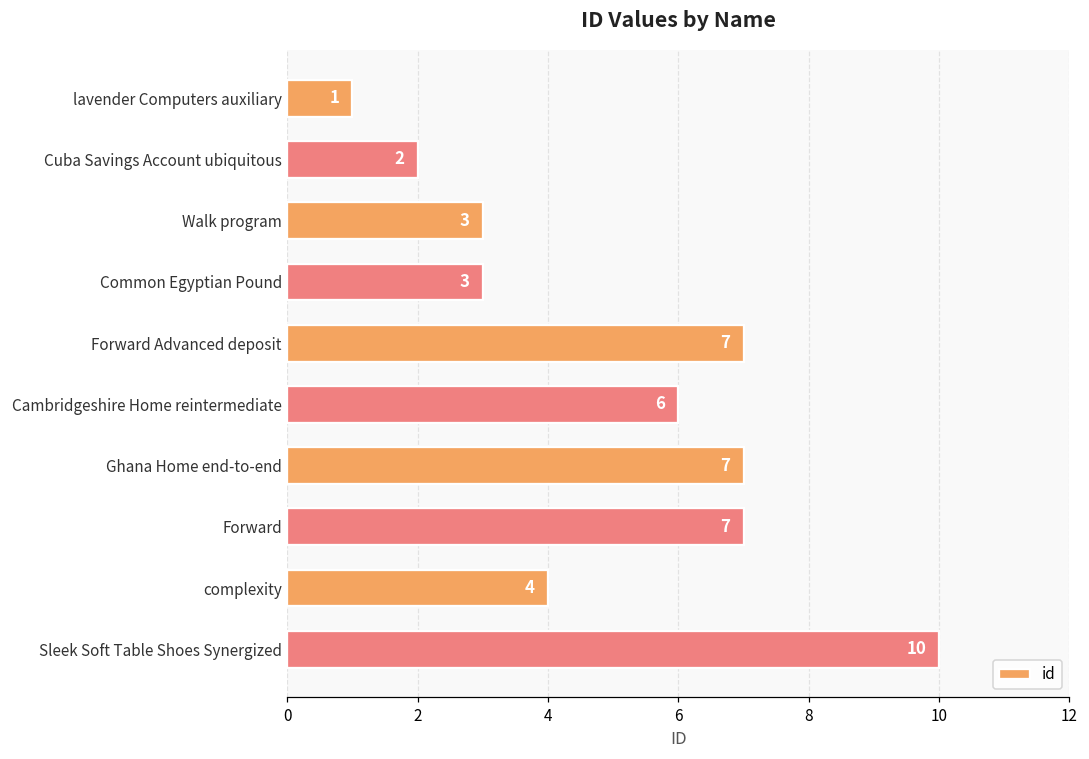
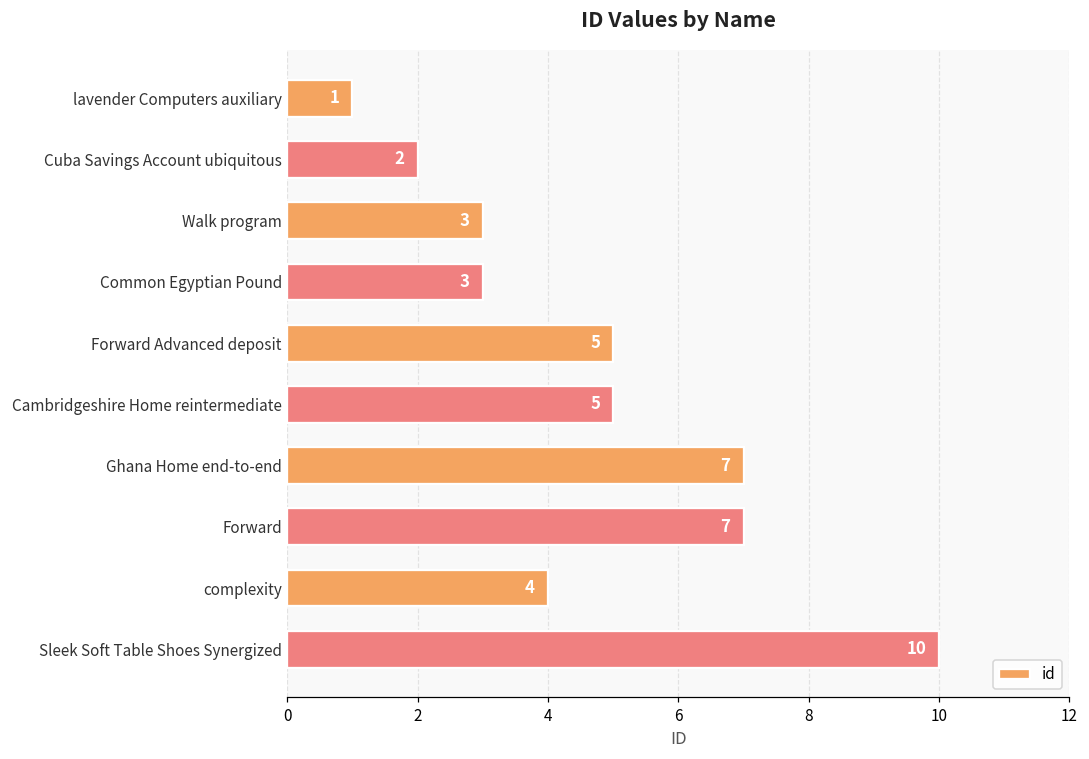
  {
    "lavender Computers auxiliary": 1,
    "Cuba Savings Account ubiquitous": 2,
    "Walk program": 3,
    "Common Egyptian Pound": 3,
-   "Forward Advanced deposit": 7,
-   "Cambridgeshire Home reintermediate": 6,
+   "Forward Advanced deposit": 5,
+   "Cambridgeshire Home reintermediate": 5,
    "Ghana Home end-to-end": 7,
    "Forward": 7,
    "complexity": 4,
    "Sleek Soft Table Shoes Synergized": 10
  }
